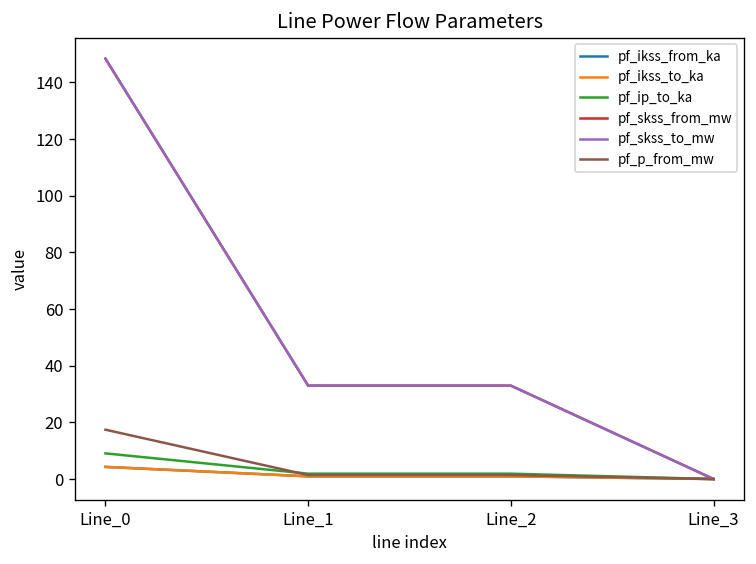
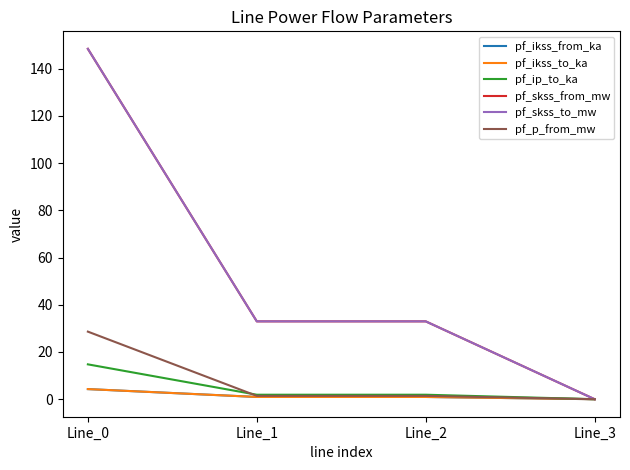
  {
    "pf_ikss_to_ka": {
      "Line_0": 4
    },
    "pf_ip_to_ka": {
-     "Line_0": 9
+     "Line_0": 15
    },
    "pf_skss_to_mw": {
      "Line_0": 148,
      "Line_1": 33,
      "Line_2": 33
    },
    "pf_p_from_mw": {
-     "Line_0": 17
+     "Line_0": 29
    }
  }
